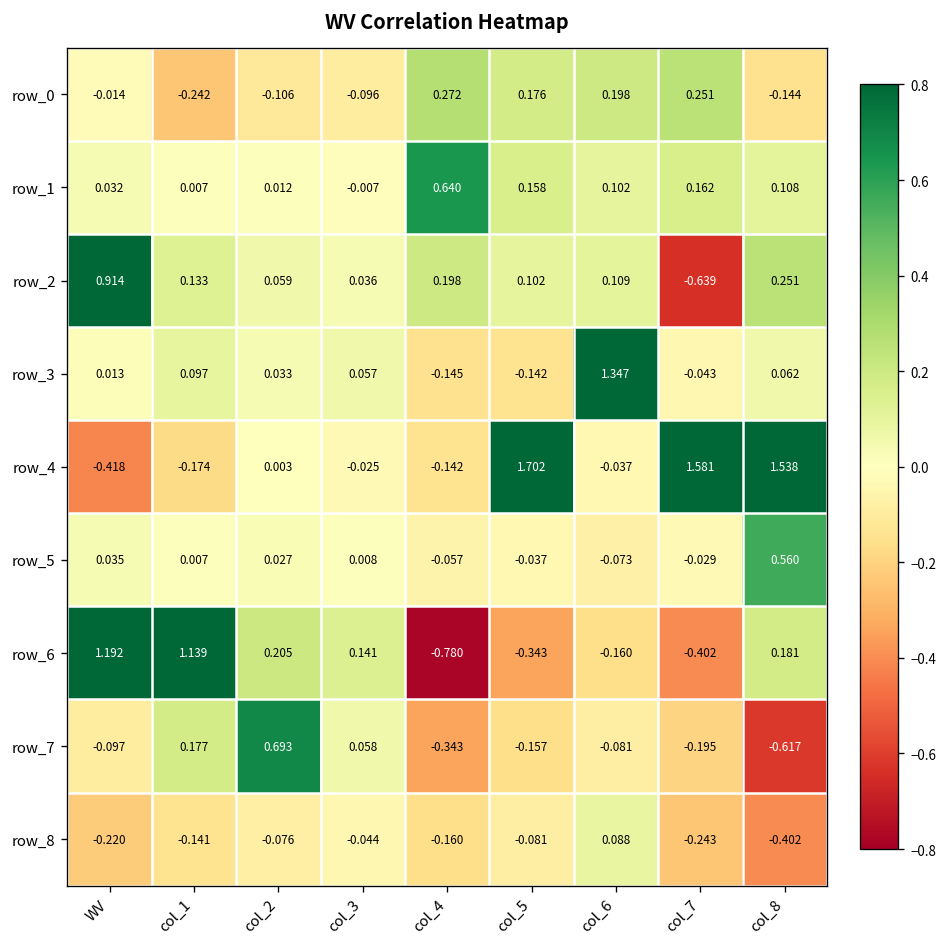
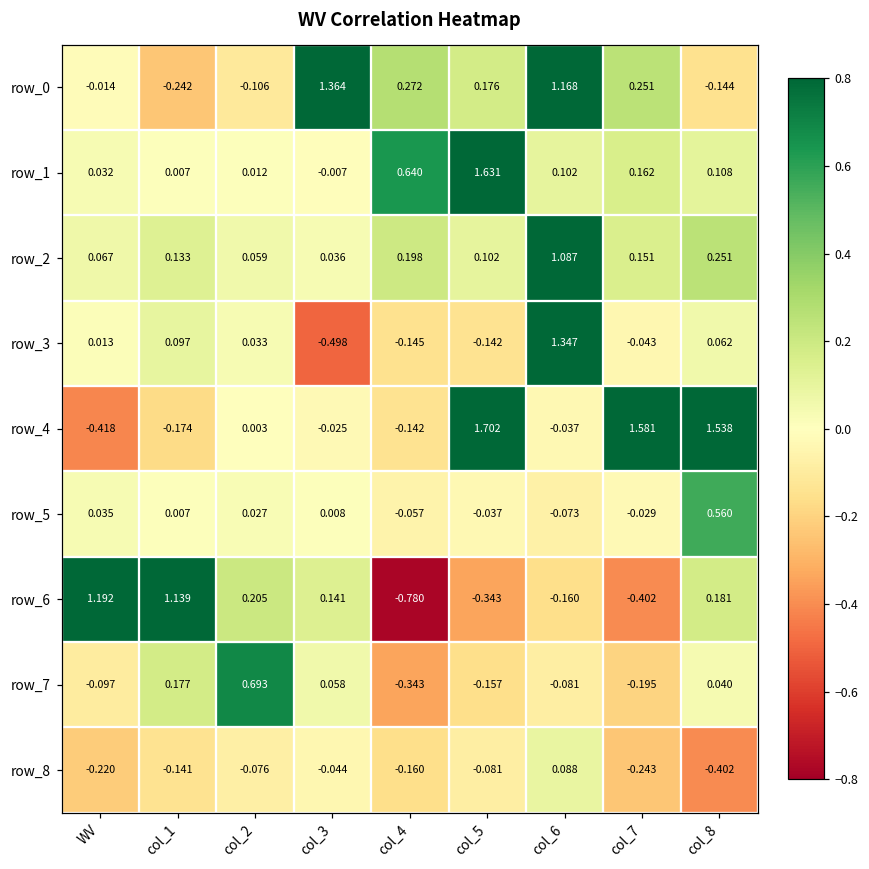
  {
    "row_0": {
      "WV": -0.014,
      "col_1": -0.242,
      "col_2": -0.106,
-     "col_3": -0.096,
+     "col_3": 1.364,
      "col_4": 0.272,
      "col_5": 0.176,
-     "col_6": 0.198,
+     "col_6": 1.168,
      "col_7": 0.251,
      "col_8": -0.144
    },
    "row_1": {
      "WV": 0.032,
      "col_1": 0.007,
      "col_2": 0.012,
      "col_3": -0.007,
      "col_4": 0.640,
-     "col_5": 0.158,
+     "col_5": 1.631,
      "col_6": 0.102,
      "col_7": 0.162,
      "col_8": 0.108
    },
    "row_2": {
-     "WV": 0.914,
+     "WV": 0.067,
      "col_1": 0.133,
      "col_2": 0.059,
      "col_3": 0.036,
      "col_4": 0.198,
      "col_5": 0.102,
-     "col_6": 0.109,
-     "col_7": -0.639,
+     "col_6": 1.087,
+     "col_7": 0.151,
      "col_8": 0.251
    },
    "row_3": {
      "WV": 0.013,
      "col_1": 0.097,
      "col_2": 0.033,
-     "col_3": 0.057,
+     "col_3": -0.498,
      "col_4": -0.145,
      "col_5": -0.142,
      "col_6": 1.347,
      "col_7": -0.043,
      "col_8": 0.062
    },
    "row_4": {
      "WV": -0.418,
      "col_1": -0.174,
      "col_2": 0.003,
      "col_3": -0.025,
      "col_4": -0.142,
      "col_5": 1.702,
      "col_6": -0.037,
      "col_7": 1.581,
      "col_8": 1.538
    },
    "row_5": {
      "WV": 0.035,
      "col_1": 0.007,
      "col_2": 0.027,
      "col_3": 0.008,
      "col_4": -0.057,
      "col_5": -0.037,
      "col_6": -0.073,
      "col_7": -0.029,
      "col_8": 0.560
    },
    "row_6": {
      "WV": 1.192,
      "col_1": 1.139,
      "col_2": 0.205,
      "col_3": 0.141,
      "col_4": -0.780,
      "col_5": -0.343,
      "col_6": -0.160,
      "col_7": -0.402,
      "col_8": 0.181
    },
    "row_7": {
      "WV": -0.097,
      "col_1": 0.177,
      "col_2": 0.693,
      "col_3": 0.058,
      "col_4": -0.343,
      "col_5": -0.157,
      "col_6": -0.081,
      "col_7": -0.195,
-     "col_8": -0.617
+     "col_8": 0.040
    },
    "row_8": {
      "WV": -0.220,
      "col_1": -0.141,
      "col_2": -0.076,
      "col_3": -0.044,
      "col_4": -0.160,
      "col_5": -0.081,
      "col_6": 0.088,
      "col_7": -0.243,
      "col_8": -0.402
    }
  }
